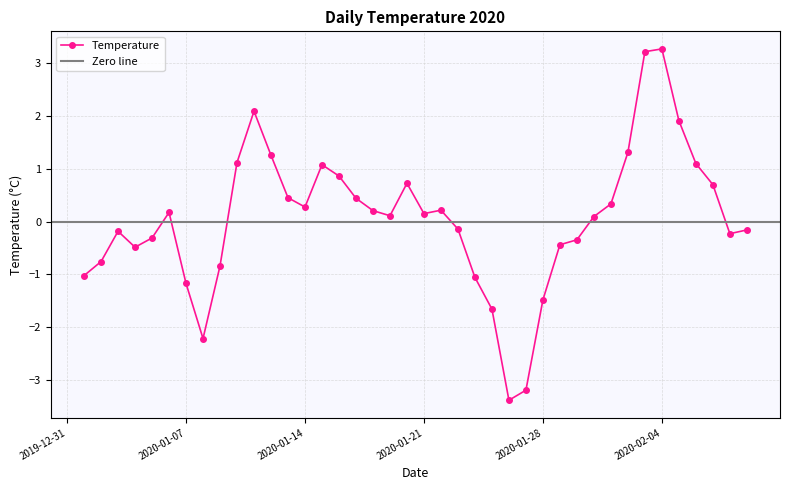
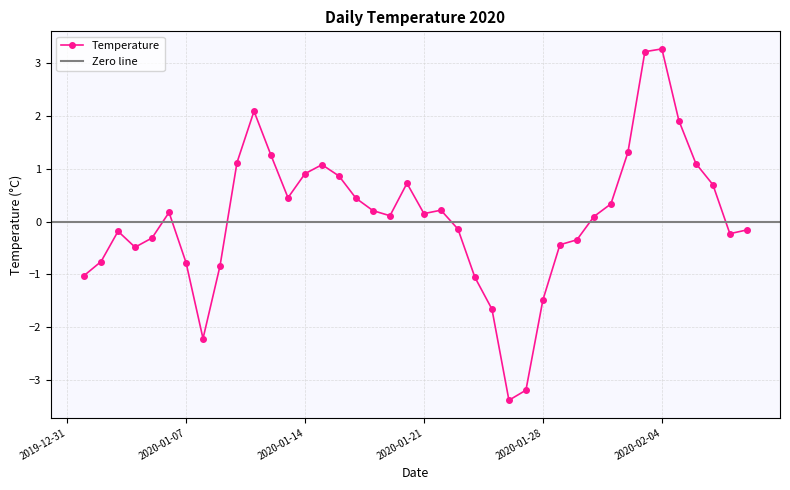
  {
-   "2020-01-07": -1.2,
-   "2020-01-14": 0.3,
+   "2020-01-07": -0.8,
+   "2020-01-14": 0.9,
    "2020-01-21": 0.2,
    "2020-01-28": -1.5,
    "2020-02-04": 3.3
  }
